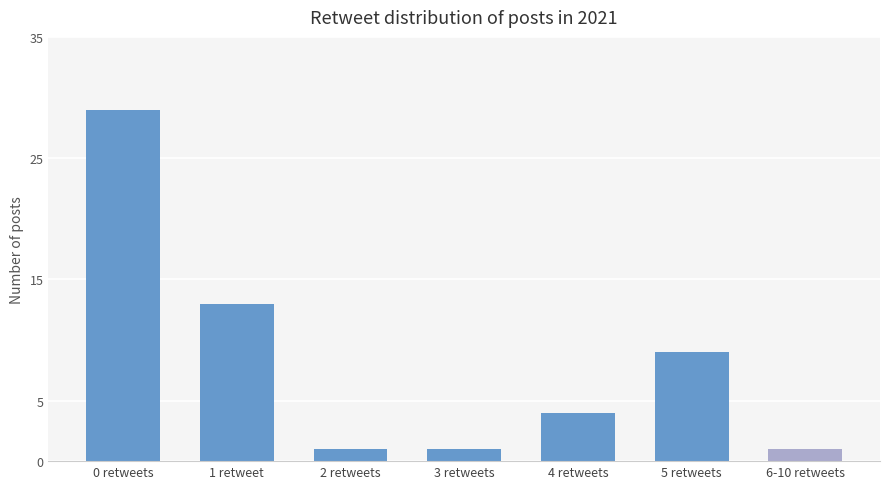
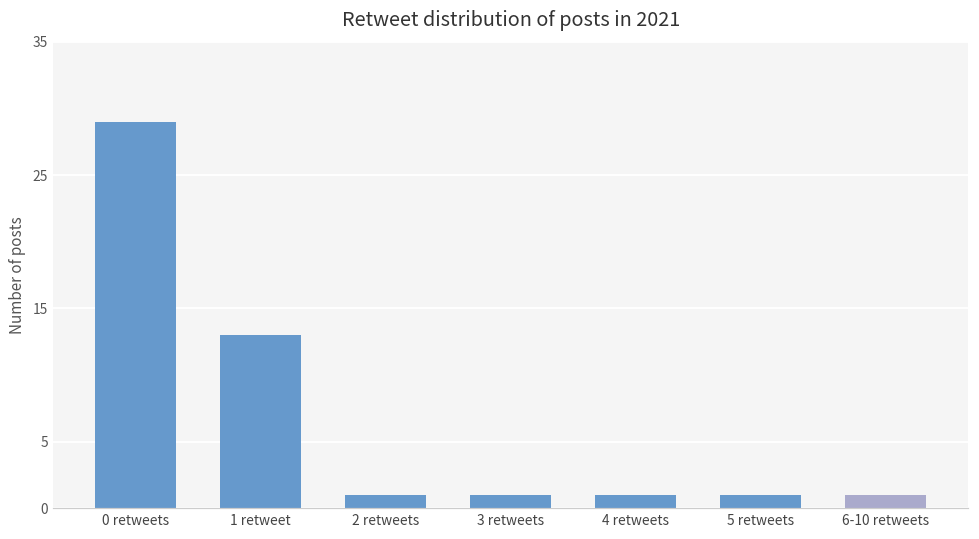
  {
    "0 retweets": 29,
    "1 retweet": 13,
    "2 retweets": 1,
    "3 retweets": 1,
-   "4 retweets": 4,
-   "5 retweets": 9,
+   "4 retweets": 1,
+   "5 retweets": 1,
    "6-10 retweets": 1
  }
